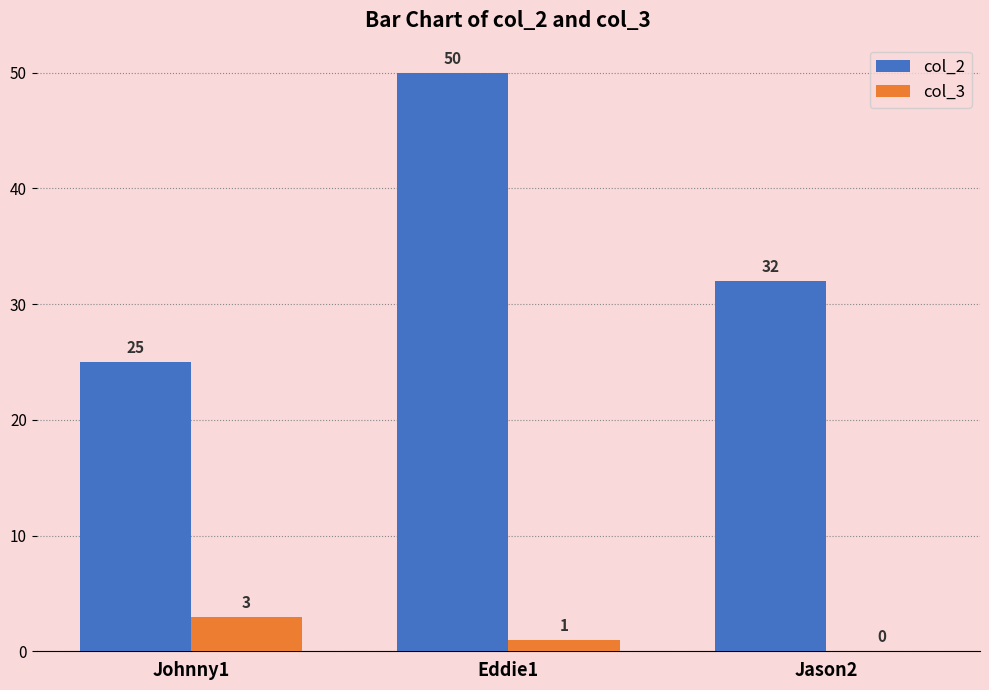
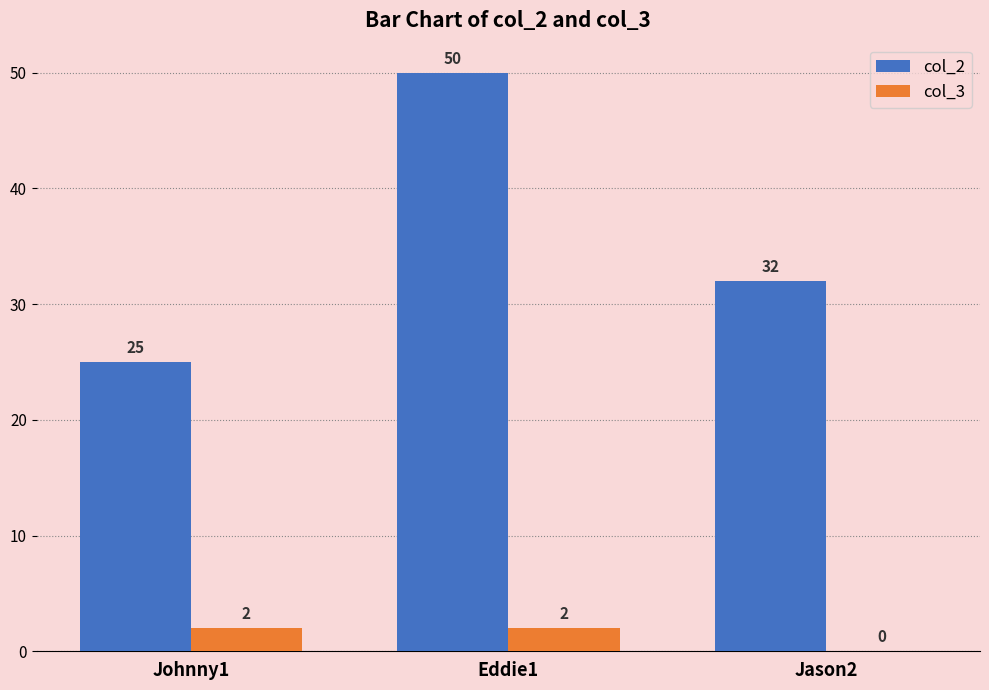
  {
    "col_2": {
      "Johnny1": 25,
      "Eddie1": 50,
      "Jason2": 32
    },
    "col_3": {
-     "Johnny1": 3,
-     "Eddie1": 1,
+     "Johnny1": 2,
+     "Eddie1": 2,
      "Jason2": 0
    }
  }
